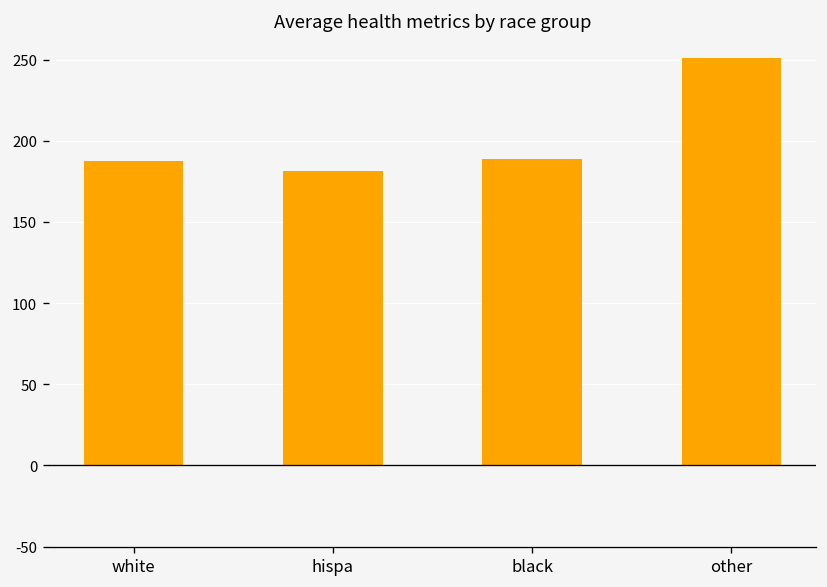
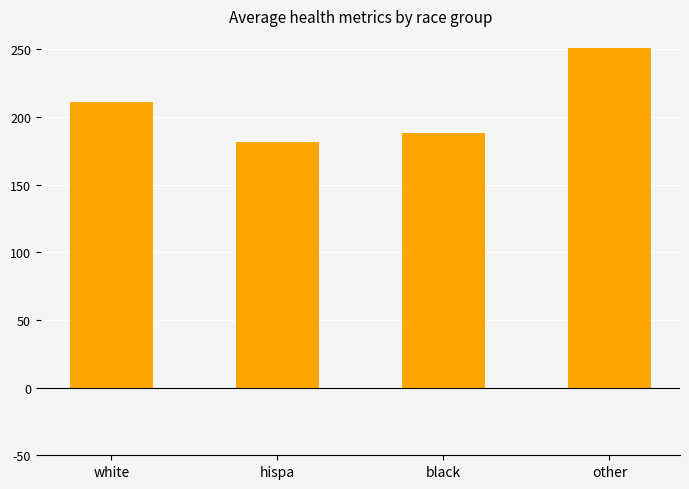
  {
-   "white": 188,
+   "white": 211,
    "hispa": 181,
    "black": 189,
    "other": 251
  }
